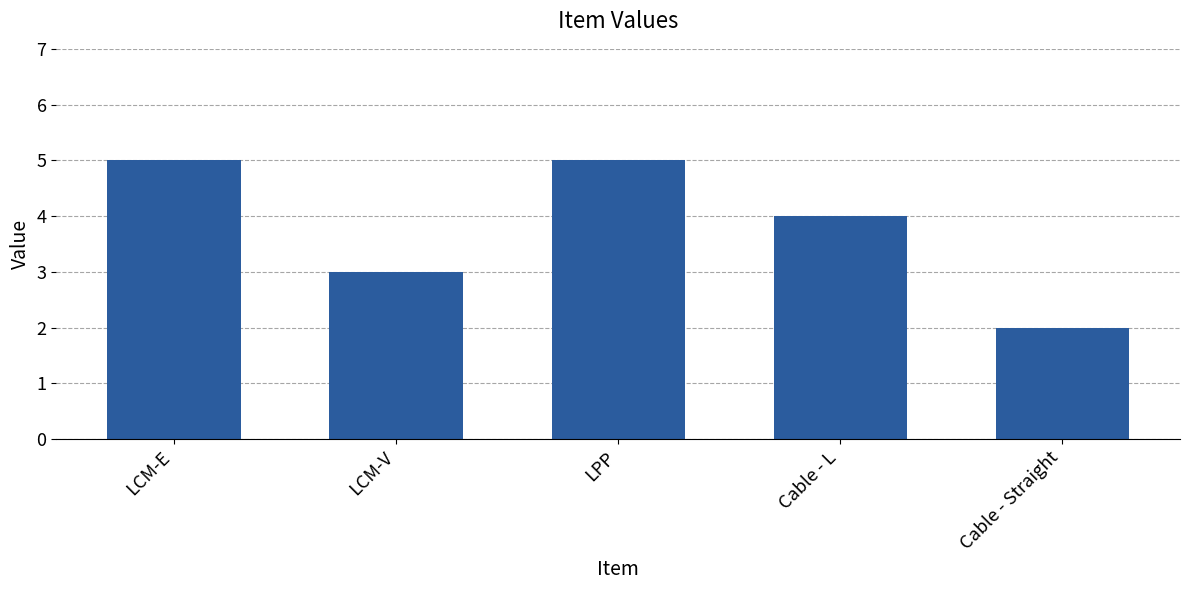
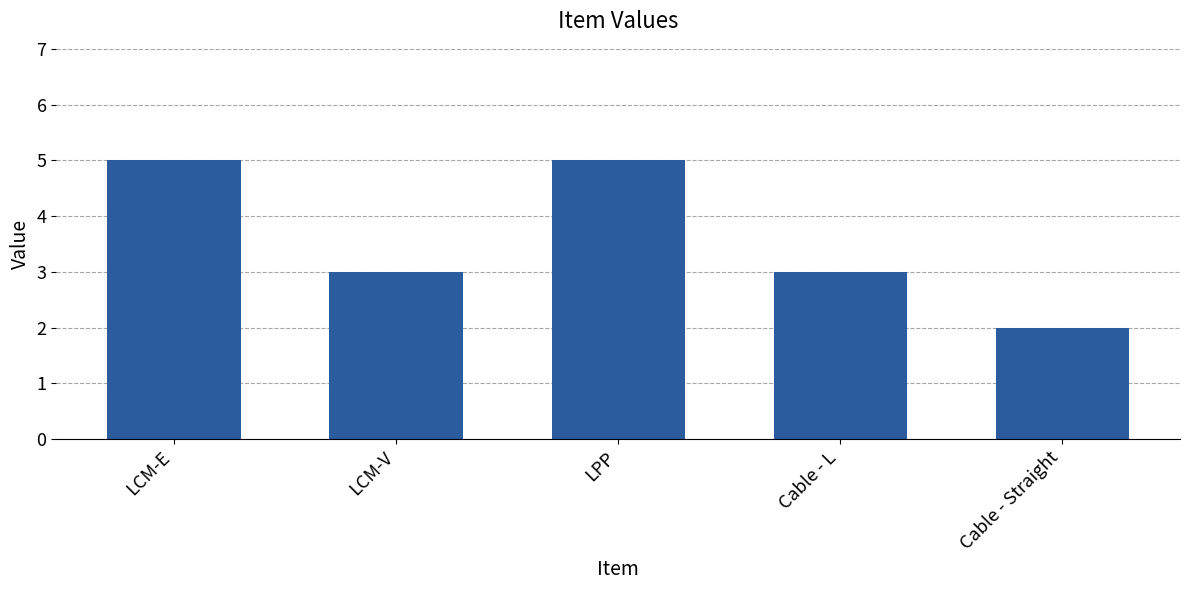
  {
    "LCM-E": 5,
    "LCM-V": 3,
    "LPP": 5,
-   "Cable - L": 4,
+   "Cable - L": 3,
    "Cable - Straight": 2
  }
